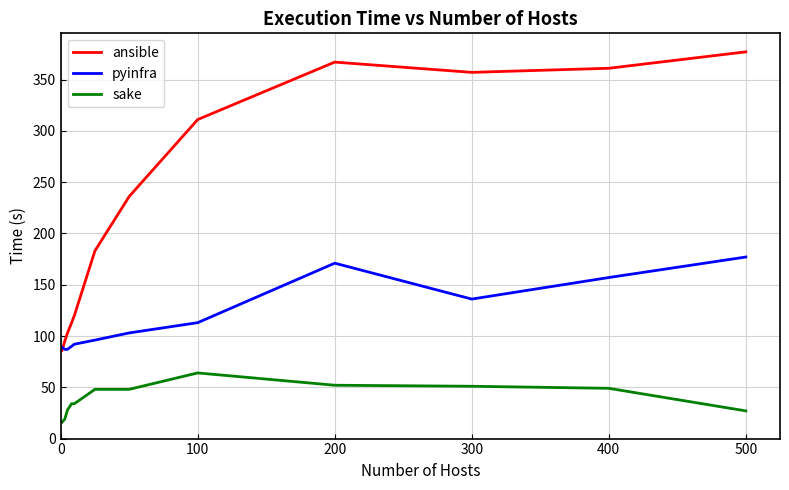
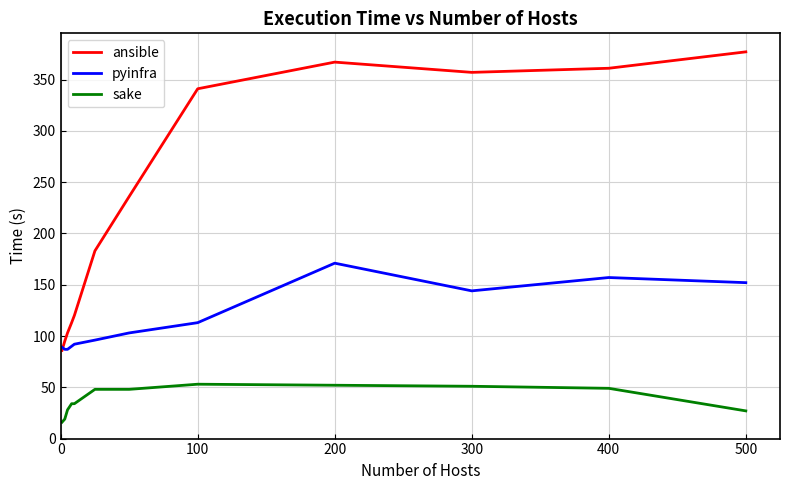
  {
    "ansible": {
-     "100": 311,
+     "100": 341,
      "200": 367,
      "300": 357,
      "400": 361,
      "500": 377
    },
    "pyinfra": {
      "100": 113,
      "200": 171,
-     "300": 136,
+     "300": 144,
      "400": 157,
-     "500": 177
+     "500": 152
    },
    "sake": {
-     "100": 64,
+     "100": 53,
      "200": 52,
      "300": 51,
      "400": 49,
      "500": 27
    }
  }
